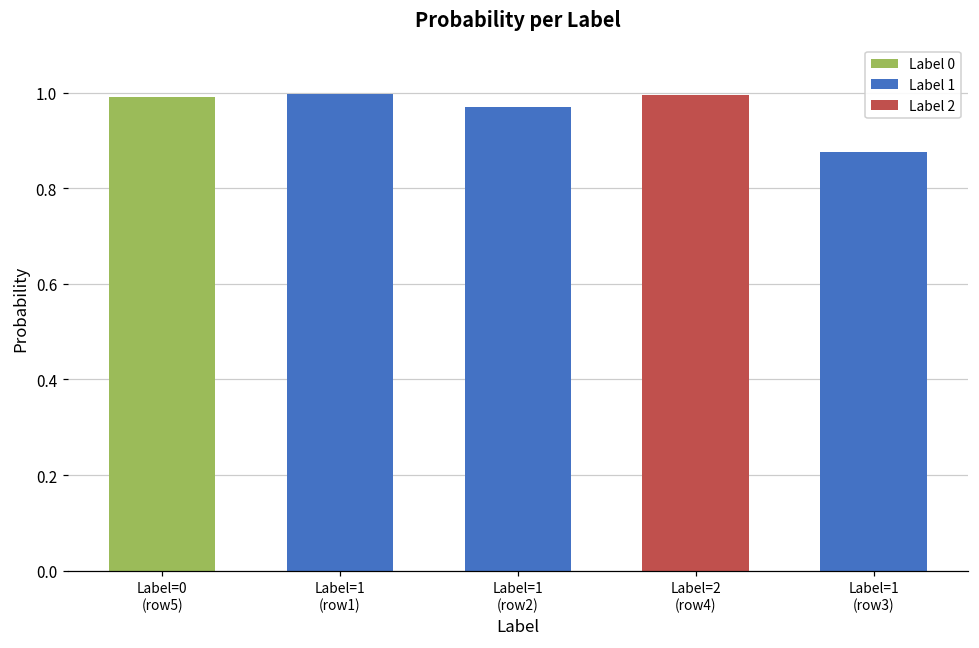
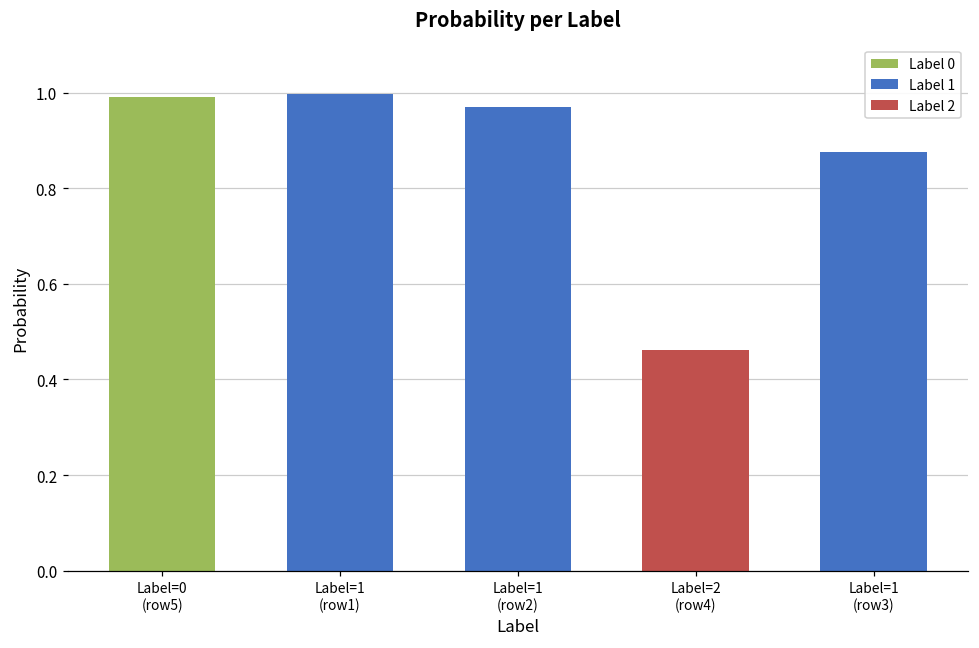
  {
    "Label=0 (row5)": 0.99,
    "Label=1 (row1)": 1.00,
    "Label=1 (row2)": 0.97,
-   "Label=2 (row4)": 1.00,
+   "Label=2 (row4)": 0.46,
    "Label=1 (row3)": 0.88
  }
